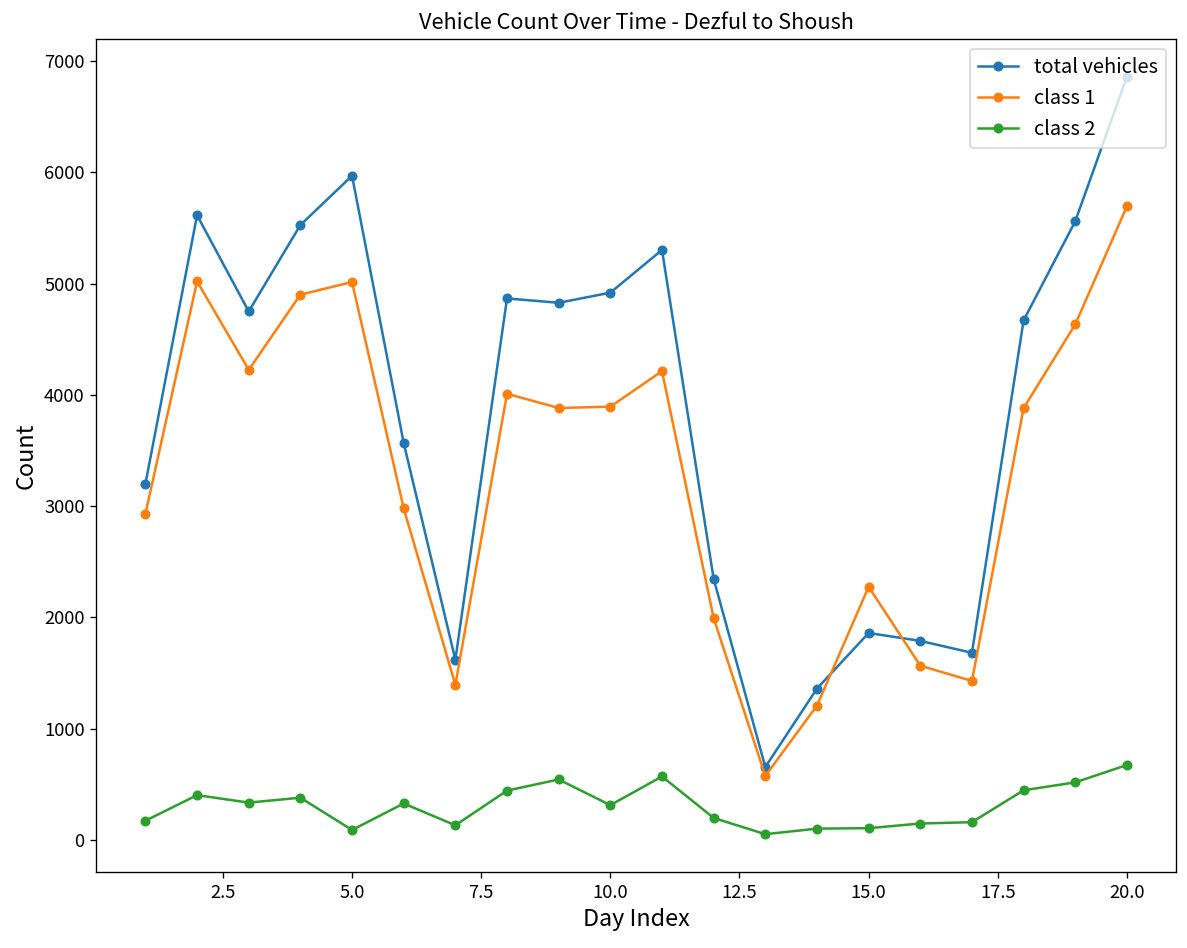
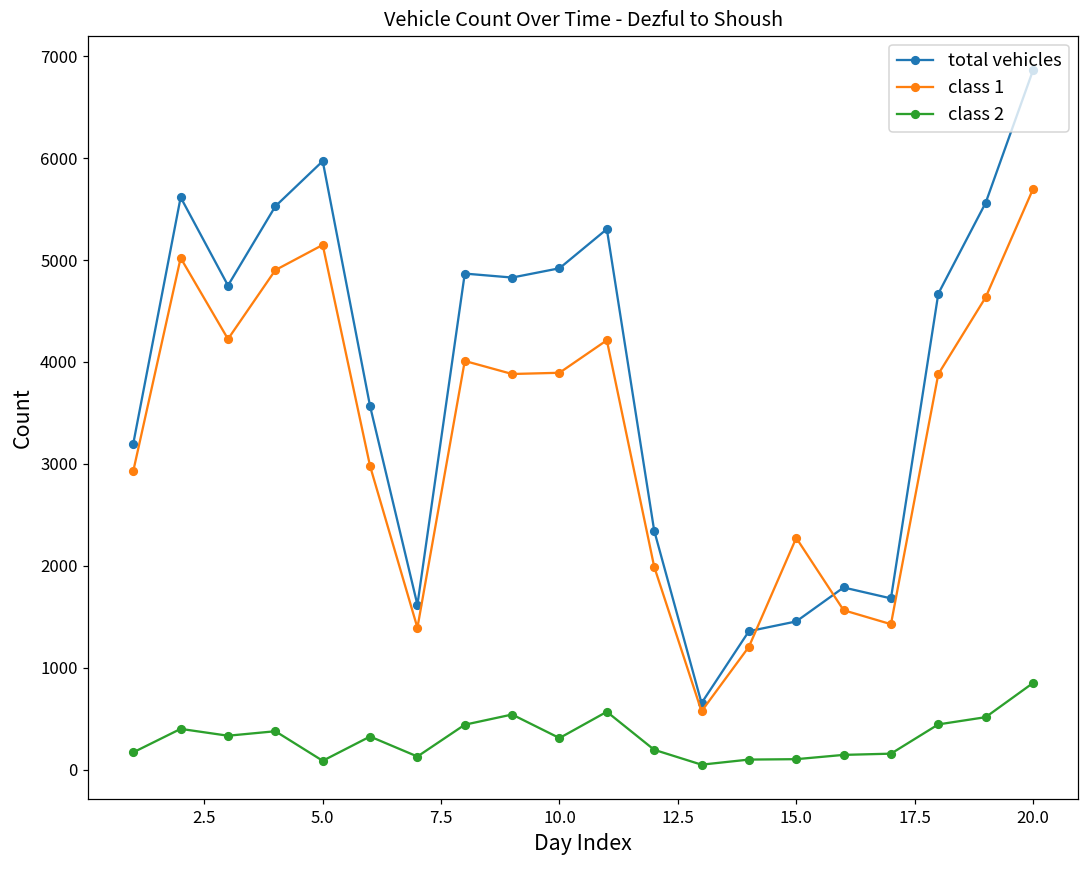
  {
    "total vehicles": {
      "5.0": 6000,
      "10.0": 4900,
-     "15.0": 1900
+     "15.0": 1500
    },
    "class 1": {
-     "5.0": 5000,
+     "5.0": 5100,
      "10.0": 3900,
      "15.0": 2300,
      "20.0": 5700
    },
    "class 2": {
      "5.0": 100,
      "10.0": 300,
      "15.0": 100,
-     "20.0": 700
+     "20.0": 900
    }
  }
